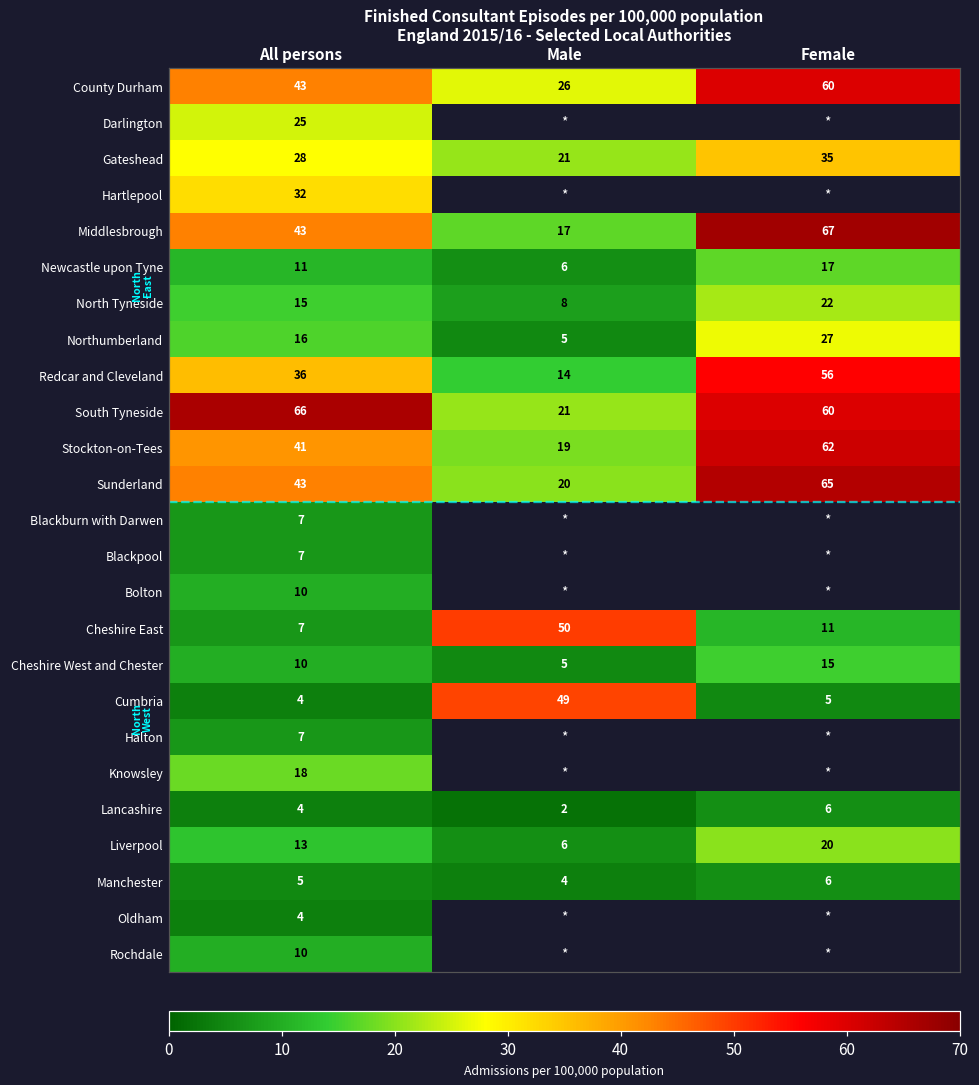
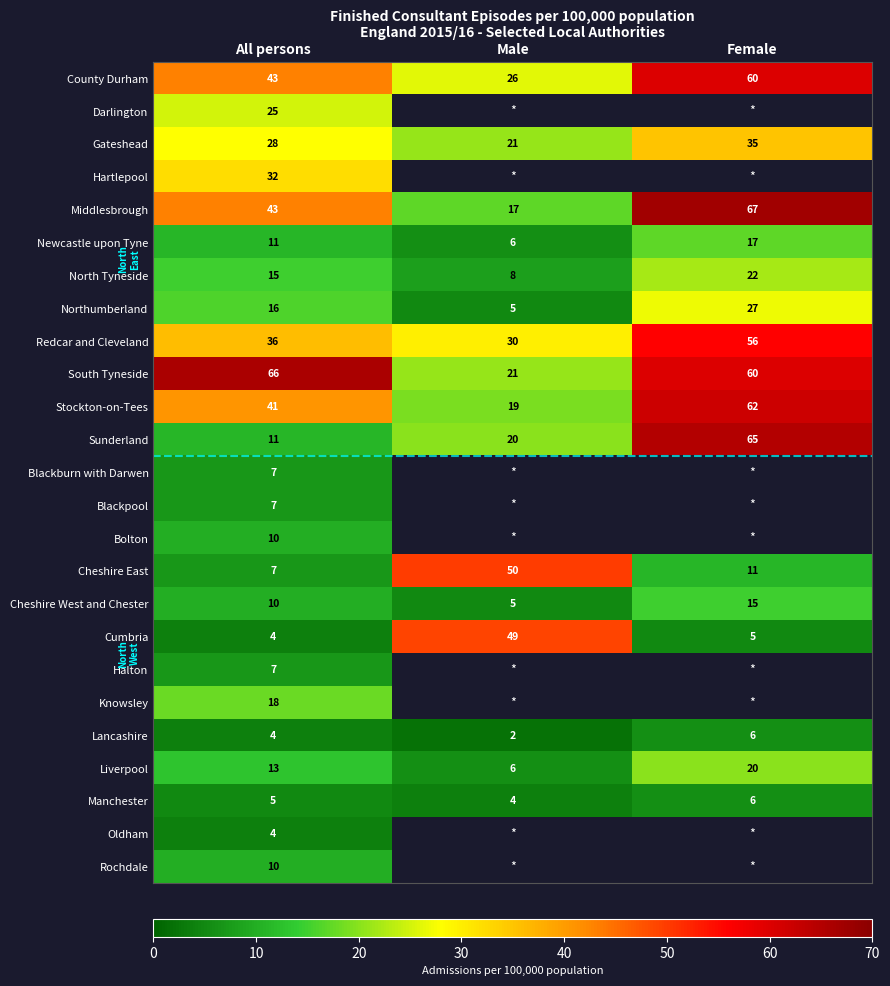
  {
    "County Durham": {
      "All persons": 43,
      "Male": 26,
      "Female": 60
    },
    "Darlington": {
      "All persons": 25
    },
    "Gateshead": {
      "All persons": 28,
      "Male": 21,
      "Female": 35
    },
    "Hartlepool": {
      "All persons": 32
    },
    "Middlesbrough": {
      "All persons": 43,
      "Male": 17,
      "Female": 67
    },
    "Newcastle upon Tyne": {
      "All persons": 11,
      "Male": 6,
      "Female": 17
    },
    "North Tyneside": {
      "All persons": 15,
      "Male": 8,
      "Female": 22
    },
    "Northumberland": {
      "All persons": 16,
      "Male": 5,
      "Female": 27
    },
    "Redcar and Cleveland": {
      "All persons": 36,
-     "Male": 14,
+     "Male": 30,
      "Female": 56
    },
    "South Tyneside": {
      "All persons": 66,
      "Male": 21,
      "Female": 60
    },
    "Stockton-on-Tees": {
      "All persons": 41,
      "Male": 19,
      "Female": 62
    },
    "Sunderland": {
-     "All persons": 43,
+     "All persons": 11,
      "Male": 20,
      "Female": 65
    },
    "Blackburn with Darwen": {
      "All persons": 7
    },
    "Blackpool": {
      "All persons": 7
    },
    "Bolton": {
      "All persons": 10
    },
    "Cheshire East": {
      "All persons": 7,
      "Male": 50,
      "Female": 11
    },
    "Cheshire West and Chester": {
      "All persons": 10,
      "Male": 5,
      "Female": 15
    },
    "Cumbria": {
      "All persons": 4,
      "Male": 49,
      "Female": 5
    },
    "Halton": {
      "All persons": 7
    },
    "Knowsley": {
      "All persons": 18
    },
    "Lancashire": {
      "All persons": 4,
      "Male": 2,
      "Female": 6
    },
    "Liverpool": {
      "All persons": 13,
      "Male": 6,
      "Female": 20
    },
    "Manchester": {
      "All persons": 5,
      "Male": 4,
      "Female": 6
    },
    "Oldham": {
      "All persons": 4
    },
    "Rochdale": {
      "All persons": 10
    }
  }
